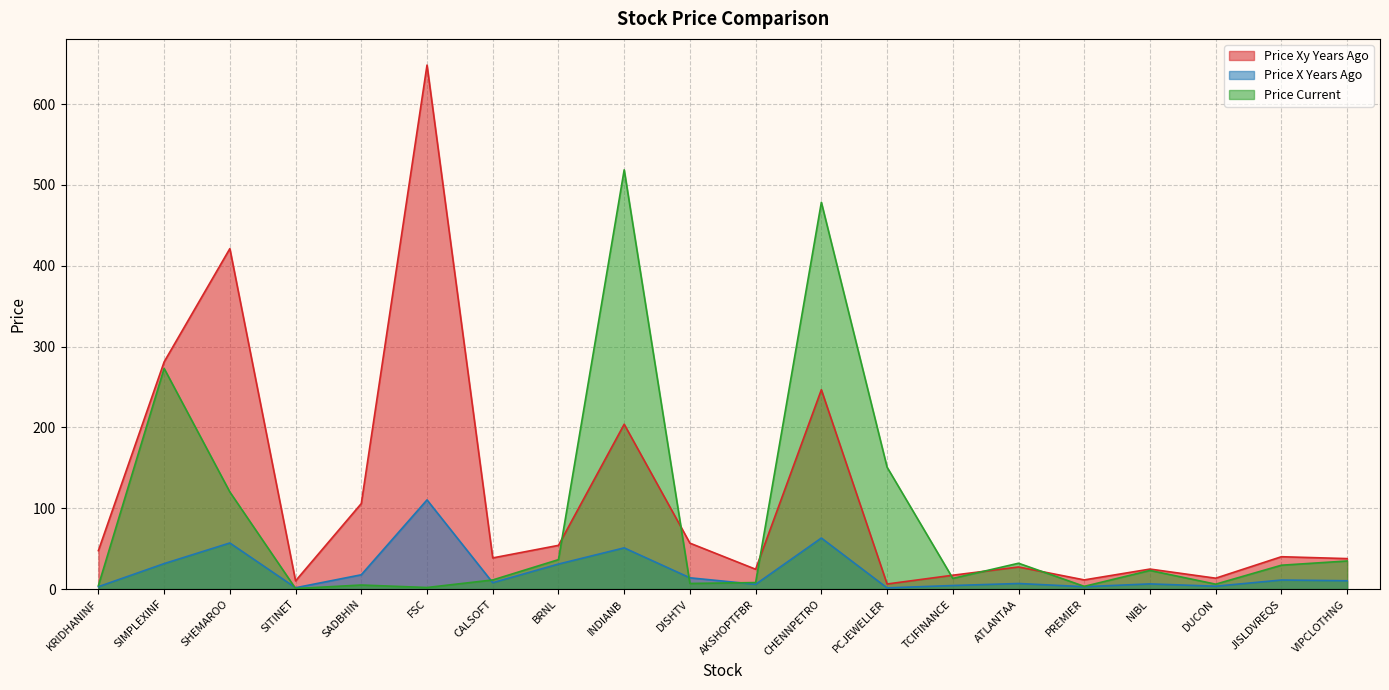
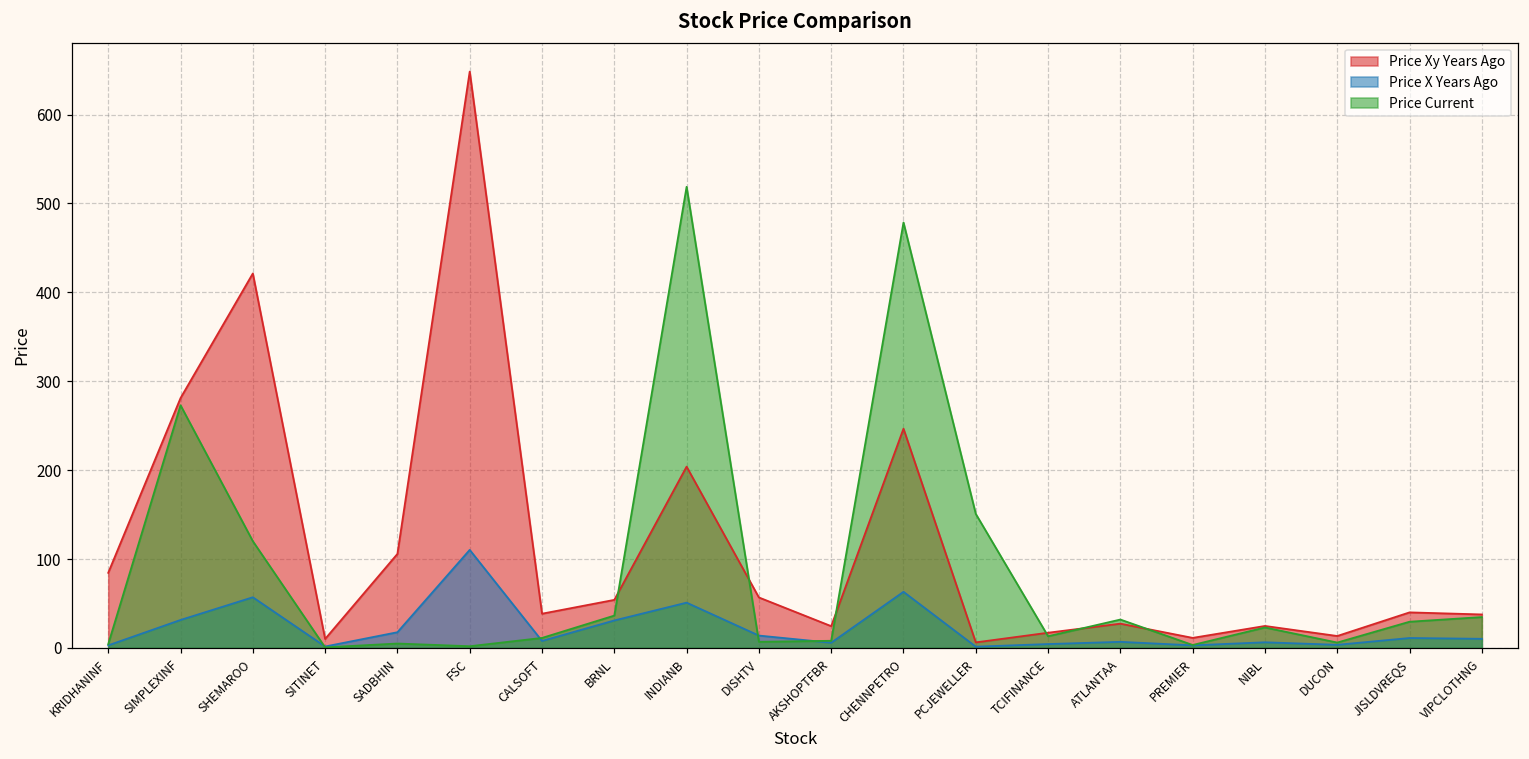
  {
    "Price Xy Years Ago": {
-     "KRIDHANINF": 50,
+     "KRIDHANINF": 80,
      "SIMPLEXINF": 280,
      "SHEMAROO": 420,
      "SITINET": 10,
      "SADBHIN": 110,
      "FSC": 650,
      "CALSOFT": 40,
      "BRNL": 50,
      "INDIANB": 200,
      "DISHTV": 60,
      "AKSHOPTFBR": 20,
      "CHENNPETRO": 250,
      "PCJEWELLER": 10,
      "TCIFINANCE": 20,
      "ATLANTAA": 30,
      "PREMIER": 10,
      "DUCON": 10,
      "JISLDVREQS": 40
    },
    "Price X Years Ago": {
      "SIMPLEXINF": 30,
      "SHEMAROO": 60,
      "SADBHIN": 20,
      "FSC": 110,
      "CALSOFT": 10,
      "BRNL": 30,
      "INDIANB": 50,
      "DISHTV": 10,
      "CHENNPETRO": 60,
      "PCJEWELLER": 0,
      "TCIFINANCE": 0,
      "ATLANTAA": 10,
      "NIBL": 10,
      "JISLDVREQS": 10,
      "VIPCLOTHNG": 10
    },
    "Price Current": {
      "SIMPLEXINF": 270,
      "SHEMAROO": 120,
      "SADBHIN": 0,
      "FSC": 0,
      "CALSOFT": 10,
      "BRNL": 40,
      "INDIANB": 520,
      "DISHTV": 10,
      "CHENNPETRO": 480,
      "PCJEWELLER": 150,
      "TCIFINANCE": 10,
      "ATLANTAA": 30,
      "JISLDVREQS": 30
    }
  }
